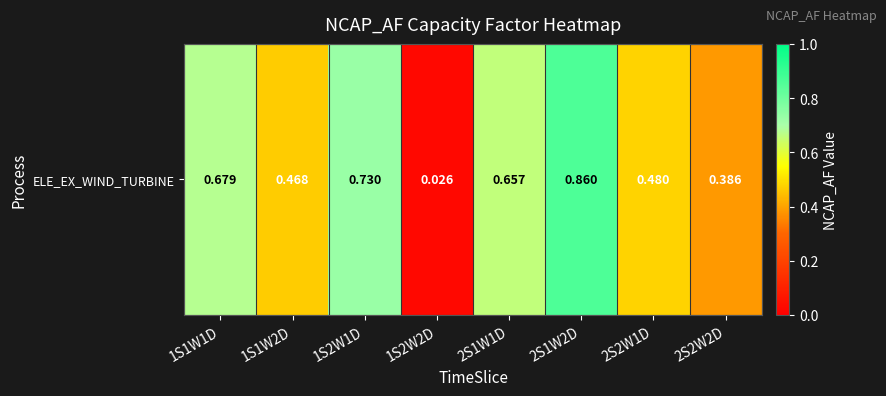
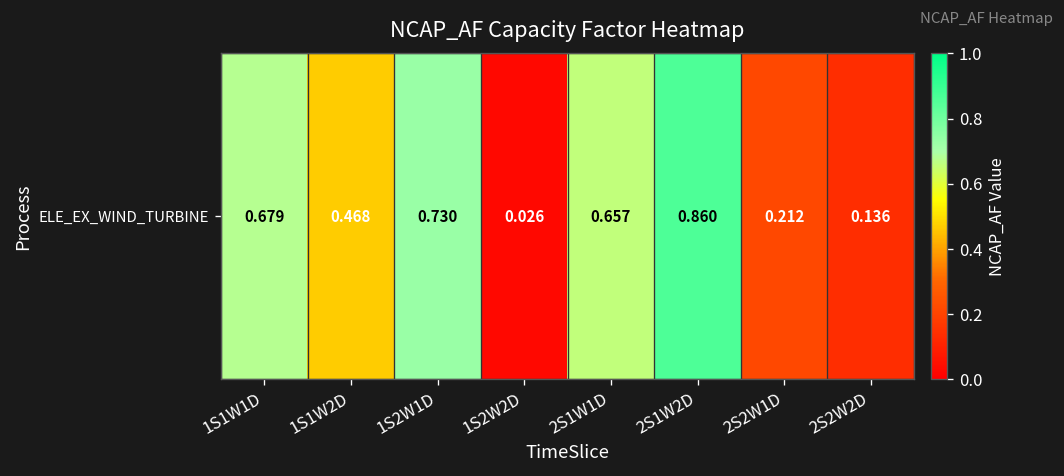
  {
    "ELE_EX_WIND_TURBINE": {
      "1S1W1D": 0.679,
      "1S1W2D": 0.468,
      "1S2W1D": 0.730,
      "1S2W2D": 0.026,
      "2S1W1D": 0.657,
      "2S1W2D": 0.860,
-     "2S2W1D": 0.480,
-     "2S2W2D": 0.386
+     "2S2W1D": 0.212,
+     "2S2W2D": 0.136
    }
  }
